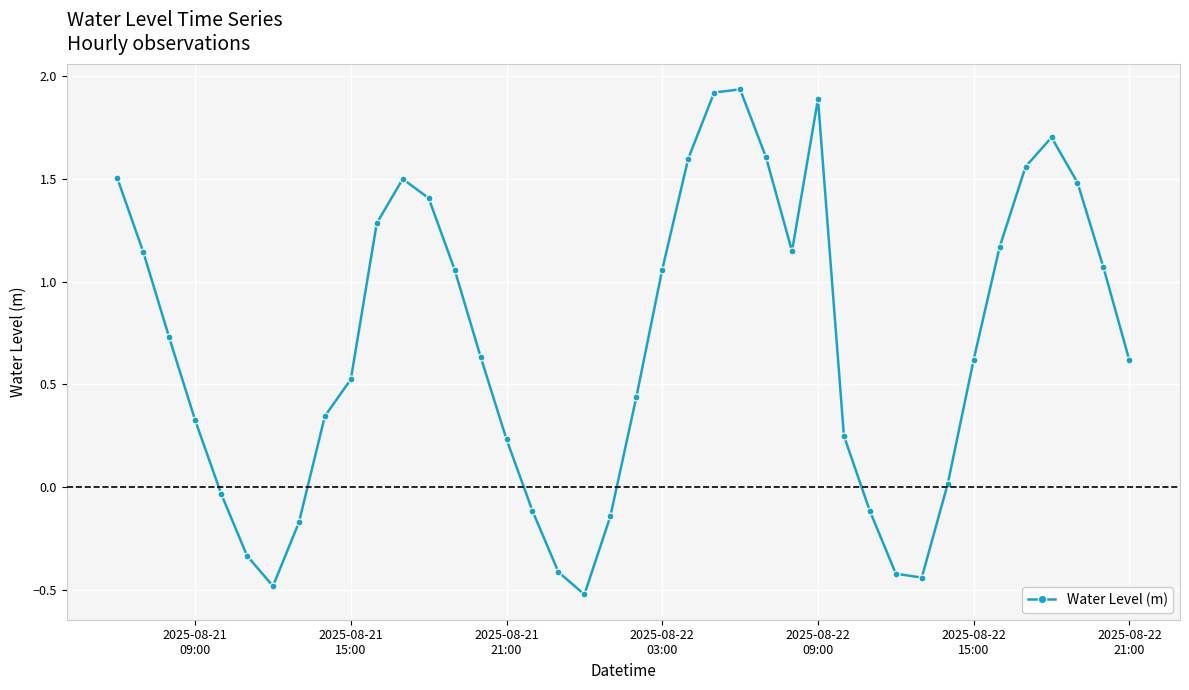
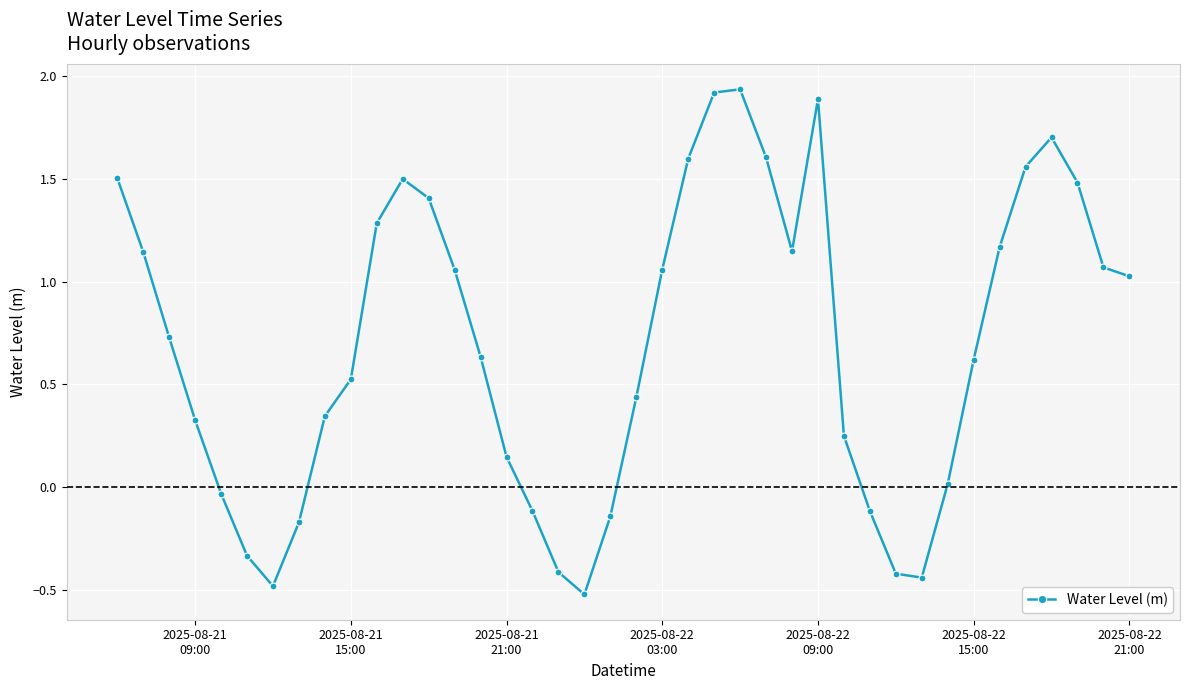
  {
    "2025-08-21 09:00": 0.33,
    "2025-08-21 15:00": 0.52,
-   "2025-08-21 21:00": 0.23,
+   "2025-08-21 21:00": 0.15,
    "2025-08-22 03:00": 1.06,
    "2025-08-22 09:00": 1.89,
    "2025-08-22 15:00": 0.62,
-   "2025-08-22 21:00": 0.62
+   "2025-08-22 21:00": 1.03
  }
